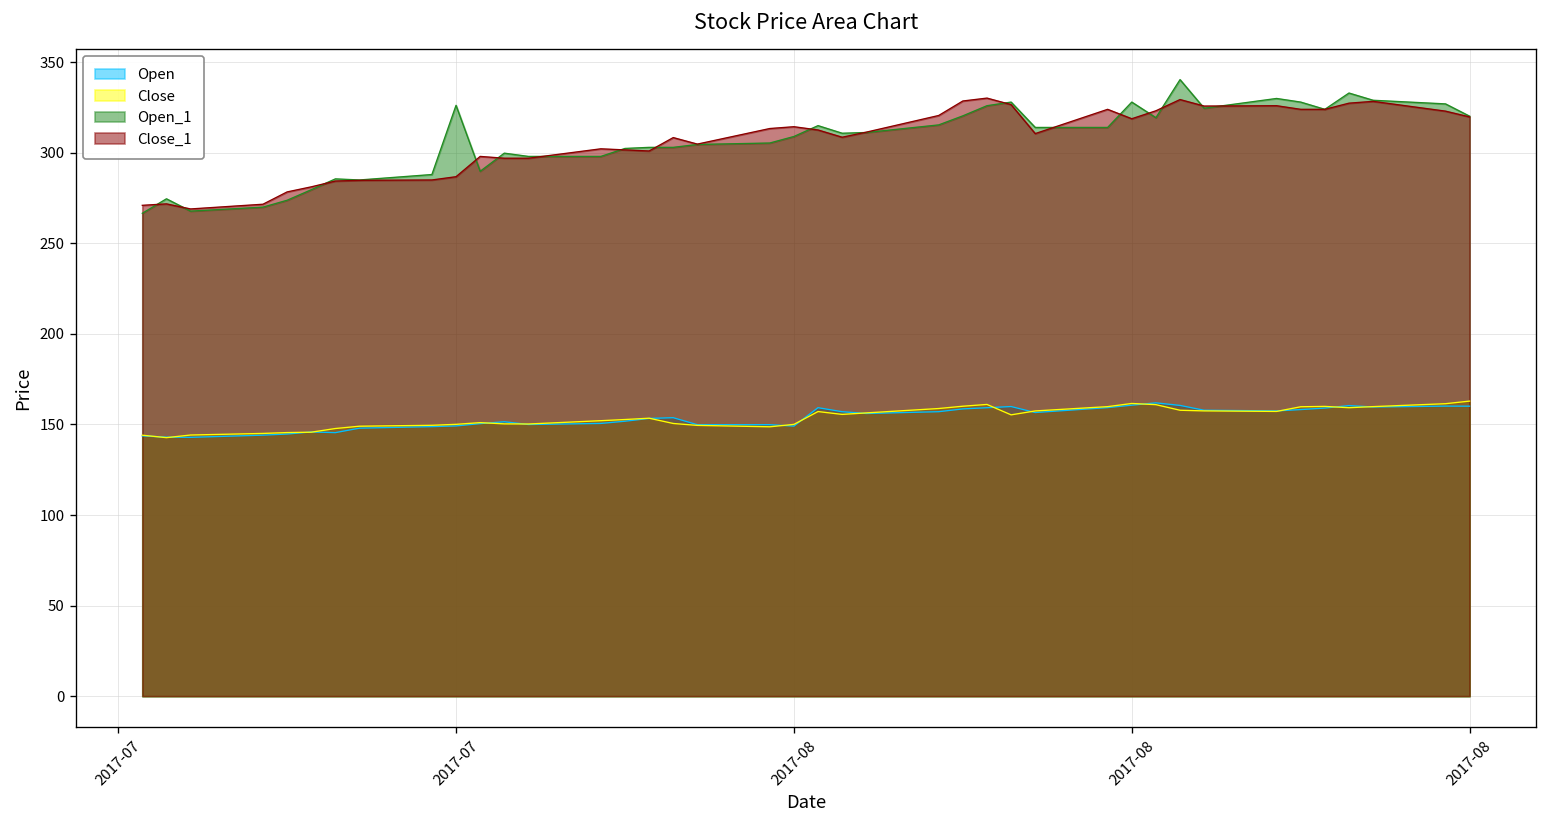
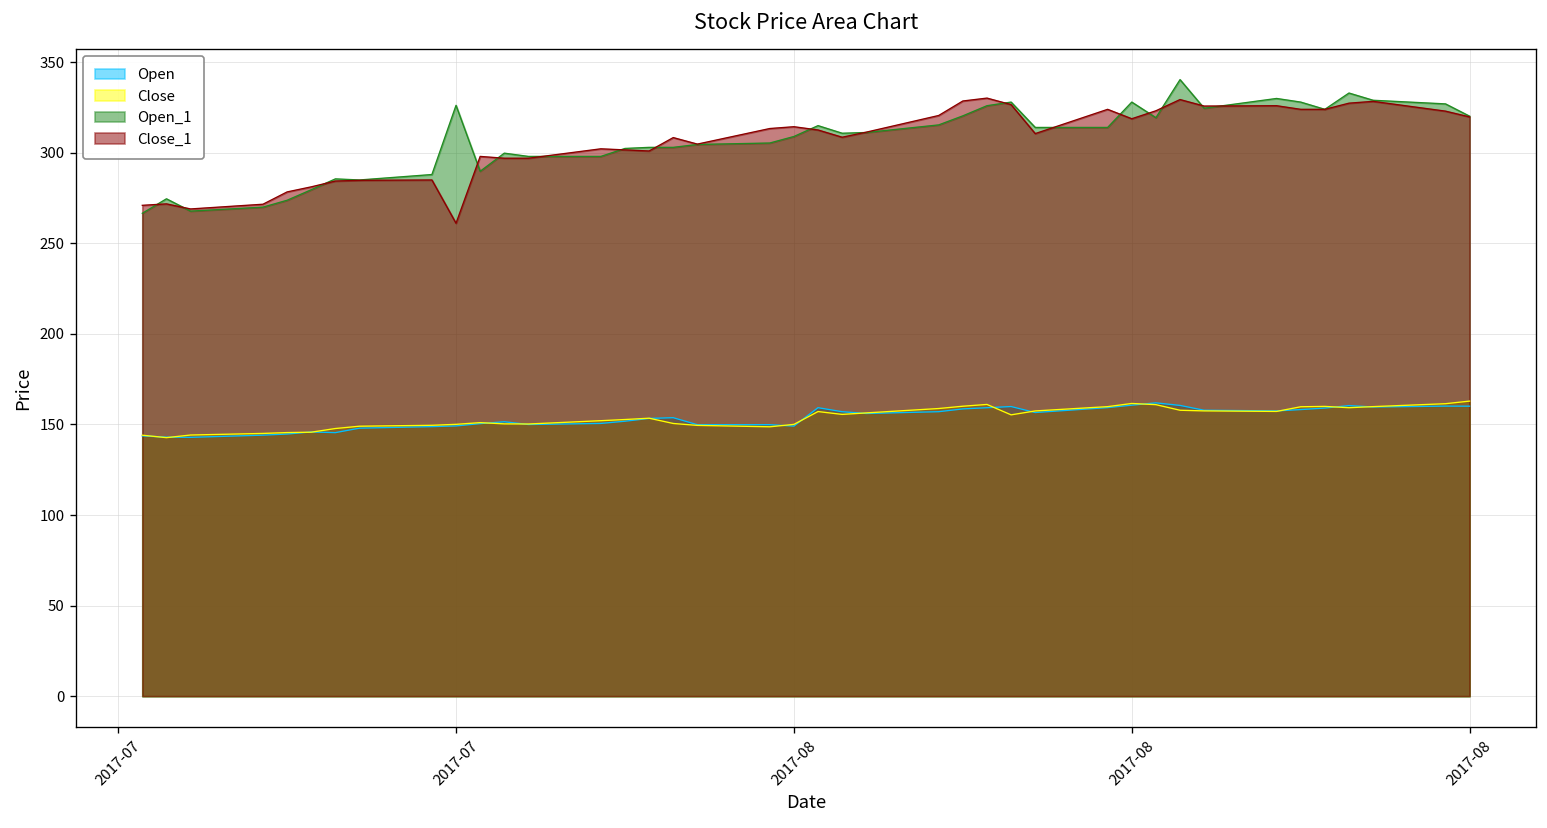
  {
    "Open_1": {
      "2017-07": 326
    },
    "Close_1": {
-     "2017-07": 287
+     "2017-07": 261
    }
  }
